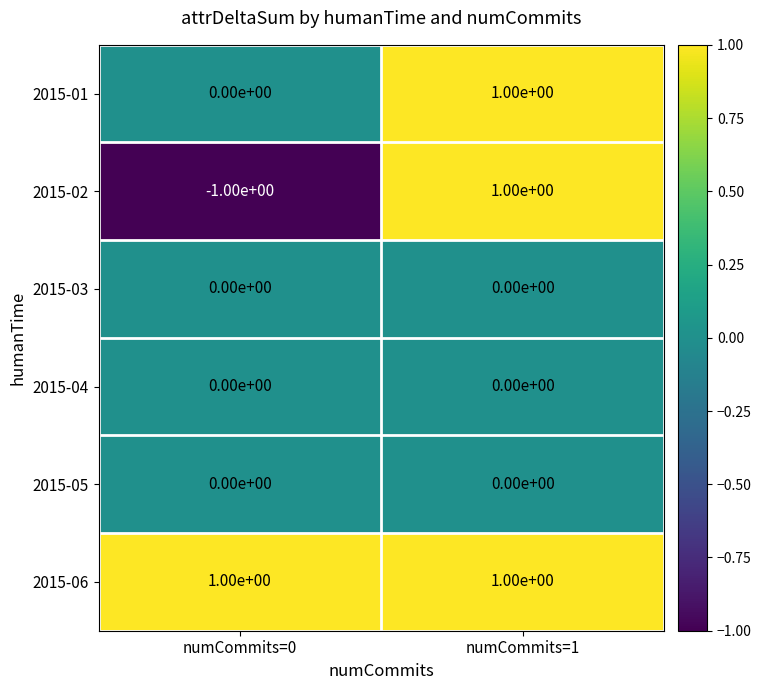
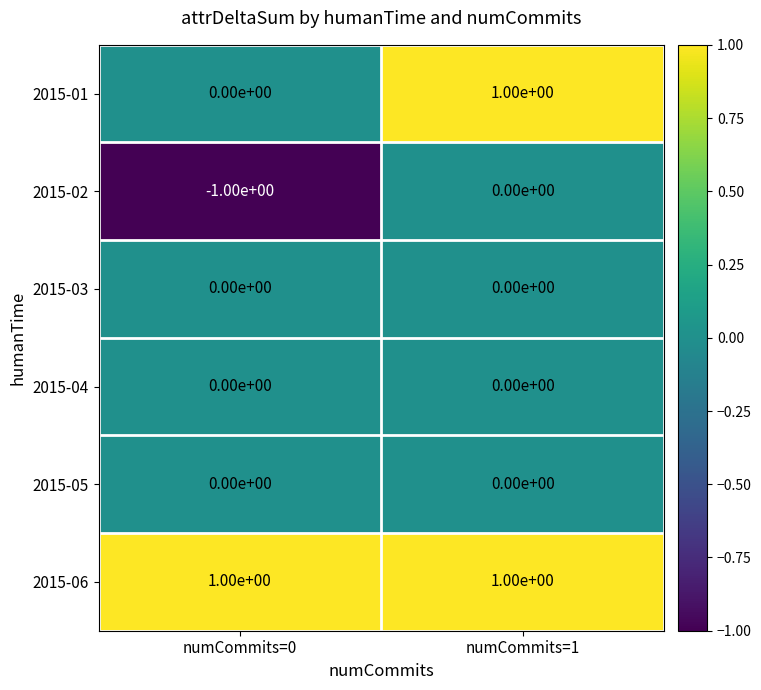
  {
    "2015-01": {
      "numCommits=0": "0.00e+00",
      "numCommits=1": "1.00e+00"
    },
    "2015-02": {
      "numCommits=0": "-1.00e+00",
-     "numCommits=1": "1.00e+00"
+     "numCommits=1": "0.00e+00"
    },
    "2015-03": {
      "numCommits=0": "0.00e+00",
      "numCommits=1": "0.00e+00"
    },
    "2015-04": {
      "numCommits=0": "0.00e+00",
      "numCommits=1": "0.00e+00"
    },
    "2015-05": {
      "numCommits=0": "0.00e+00",
      "numCommits=1": "0.00e+00"
    },
    "2015-06": {
      "numCommits=0": "1.00e+00",
      "numCommits=1": "1.00e+00"
    }
  }
